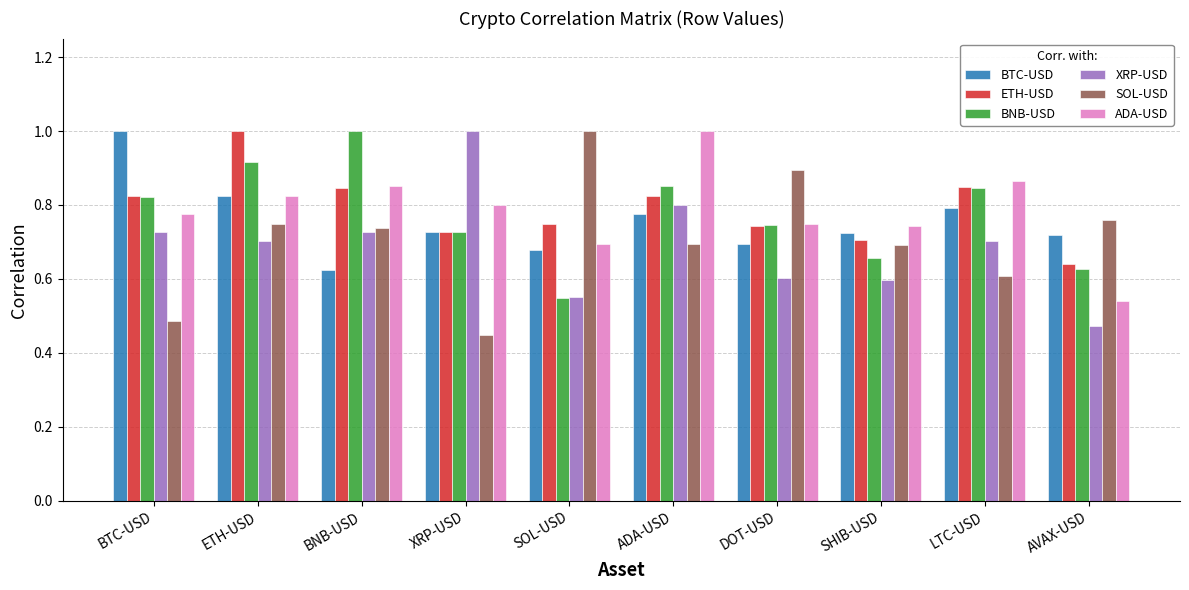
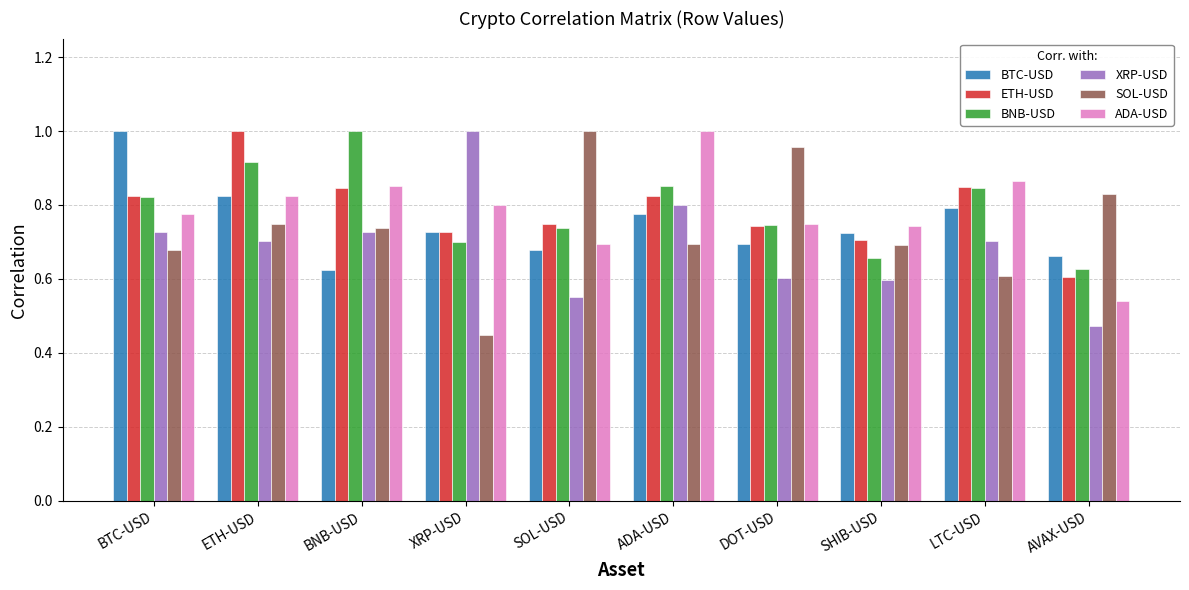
  {
    "BTC-USD": {
      "BTC-USD": 1.00,
      "ETH-USD": 0.83,
      "BNB-USD": 0.63,
      "XRP-USD": 0.73,
      "SOL-USD": 0.68,
      "ADA-USD": 0.77,
      "DOT-USD": 0.70,
      "SHIB-USD": 0.72,
      "LTC-USD": 0.79,
-     "AVAX-USD": 0.72
+     "AVAX-USD": 0.66
    },
    "ETH-USD": {
      "BTC-USD": 0.83,
      "ETH-USD": 1.00,
      "BNB-USD": 0.85,
      "XRP-USD": 0.73,
      "SOL-USD": 0.75,
      "ADA-USD": 0.82,
      "DOT-USD": 0.74,
      "SHIB-USD": 0.71,
      "LTC-USD": 0.85,
-     "AVAX-USD": 0.64
+     "AVAX-USD": 0.61
    },
    "BNB-USD": {
      "BTC-USD": 0.82,
      "ETH-USD": 0.92,
      "BNB-USD": 1.00,
-     "XRP-USD": 0.73,
-     "SOL-USD": 0.55,
+     "XRP-USD": 0.70,
+     "SOL-USD": 0.74,
      "ADA-USD": 0.85,
      "DOT-USD": 0.75,
      "SHIB-USD": 0.66,
      "LTC-USD": 0.85,
      "AVAX-USD": 0.63
    },
    "XRP-USD": {
      "BTC-USD": 0.73,
      "ETH-USD": 0.70,
      "BNB-USD": 0.73,
      "XRP-USD": 1.00,
      "SOL-USD": 0.55,
      "ADA-USD": 0.80,
      "DOT-USD": 0.60,
      "SHIB-USD": 0.60,
      "LTC-USD": 0.70,
      "AVAX-USD": 0.47
    },
    "SOL-USD": {
-     "BTC-USD": 0.49,
+     "BTC-USD": 0.68,
      "ETH-USD": 0.75,
      "BNB-USD": 0.74,
      "XRP-USD": 0.45,
      "SOL-USD": 1.00,
      "ADA-USD": 0.70,
-     "DOT-USD": 0.89,
+     "DOT-USD": 0.96,
      "SHIB-USD": 0.69,
      "LTC-USD": 0.61,
-     "AVAX-USD": 0.76
+     "AVAX-USD": 0.83
    },
    "ADA-USD": {
      "BTC-USD": 0.77,
      "ETH-USD": 0.82,
      "BNB-USD": 0.85,
      "XRP-USD": 0.80,
      "SOL-USD": 0.70,
      "ADA-USD": 1.00,
      "DOT-USD": 0.75,
      "SHIB-USD": 0.74,
      "LTC-USD": 0.87,
      "AVAX-USD": 0.54
    }
  }
